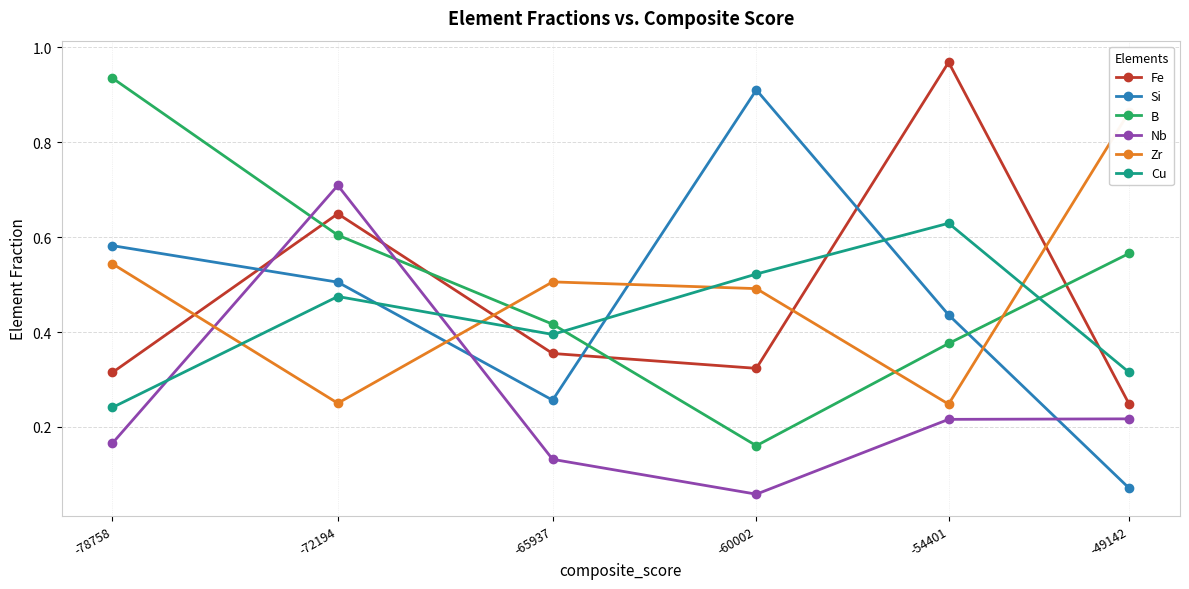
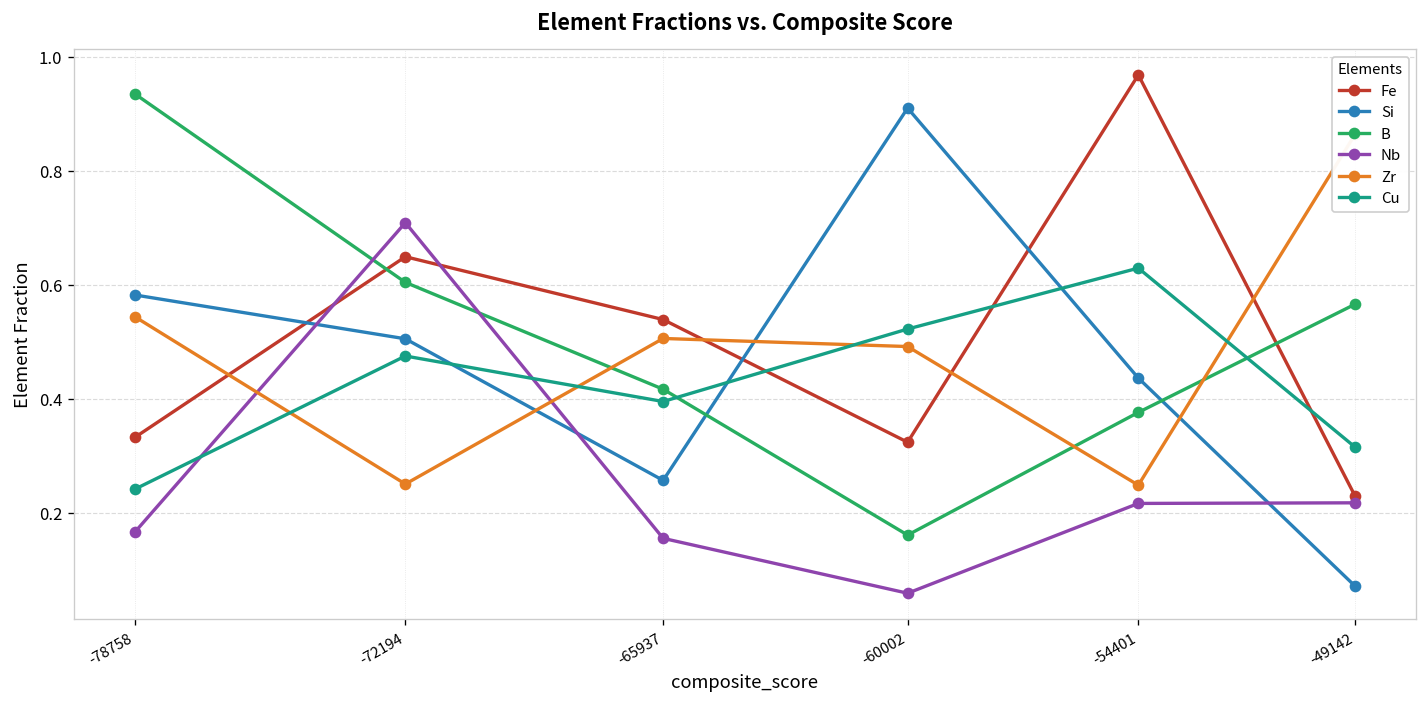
  {
    "Fe": {
-     "-78758": 0.31,
+     "-78758": 0.33,
      "-72194": 0.65,
-     "-65937": 0.35,
+     "-65937": 0.54,
      "-60002": 0.32,
      "-54401": 0.97,
-     "-49142": 0.25
+     "-49142": 0.23
    },
    "Si": {
      "-78758": 0.58,
      "-72194": 0.51,
      "-65937": 0.26,
      "-60002": 0.91,
      "-54401": 0.44,
      "-49142": 0.07
    },
    "Nb": {
      "-78758": 0.17,
      "-72194": 0.71,
-     "-65937": 0.13,
+     "-65937": 0.15,
      "-60002": 0.06,
      "-54401": 0.22,
      "-49142": 0.22
    },
    "Zr": {
      "-78758": 0.54,
      "-72194": 0.25,
      "-65937": 0.51,
      "-60002": 0.49,
      "-54401": 0.25
    }
  }
